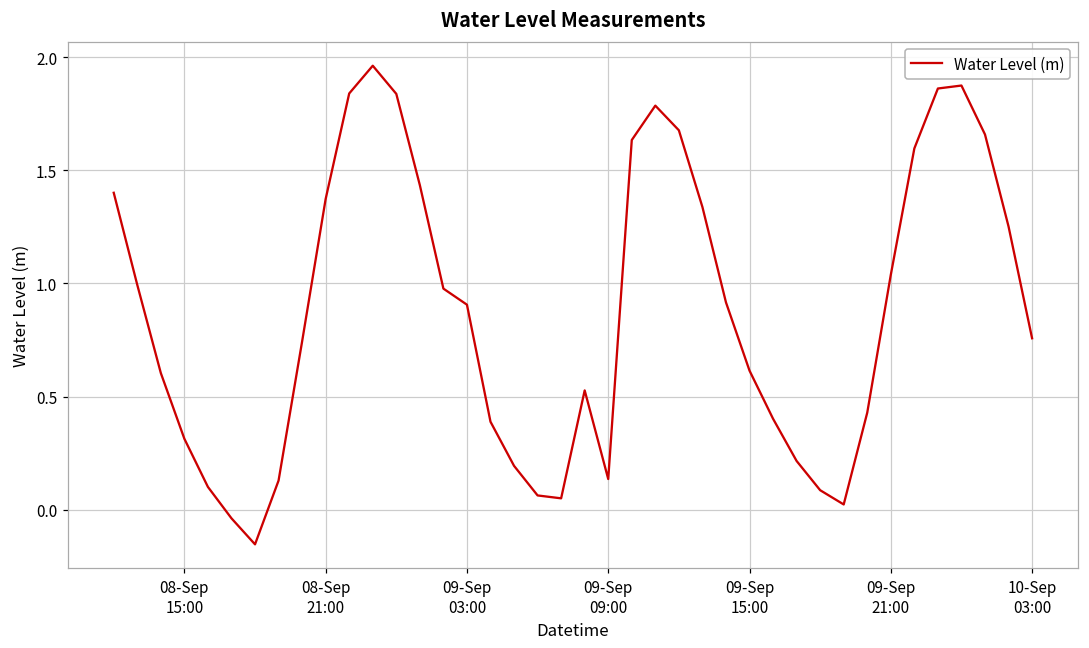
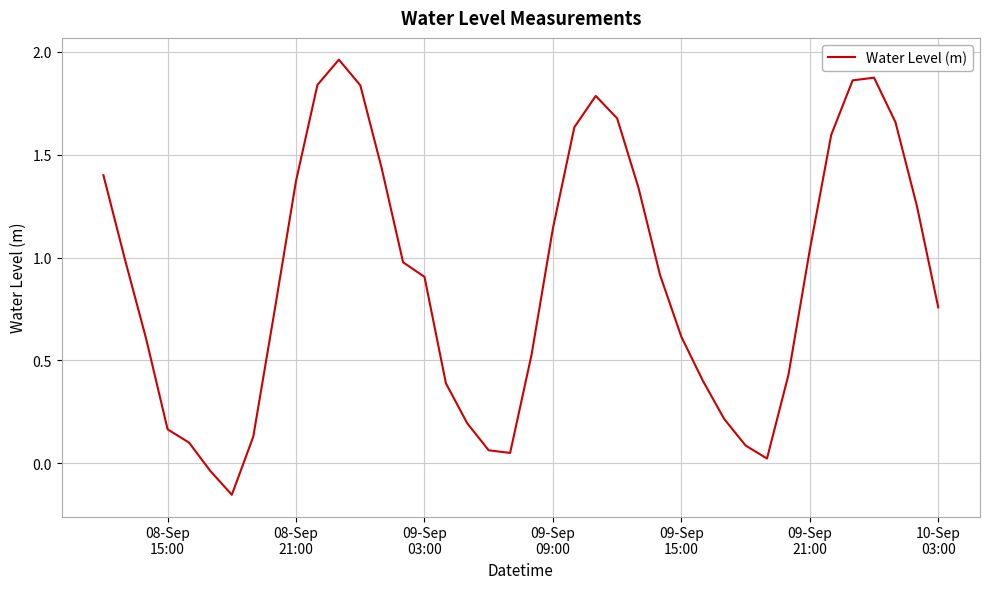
  {
-   "08-Sep 15:00": 0.31,
+   "08-Sep 15:00": 0.16,
    "08-Sep 21:00": 1.37,
    "09-Sep 03:00": 0.91,
-   "09-Sep 09:00": 0.14,
+   "09-Sep 09:00": 1.14,
    "09-Sep 15:00": 0.61,
    "09-Sep 21:00": 1.04,
    "10-Sep 03:00": 0.76
  }
